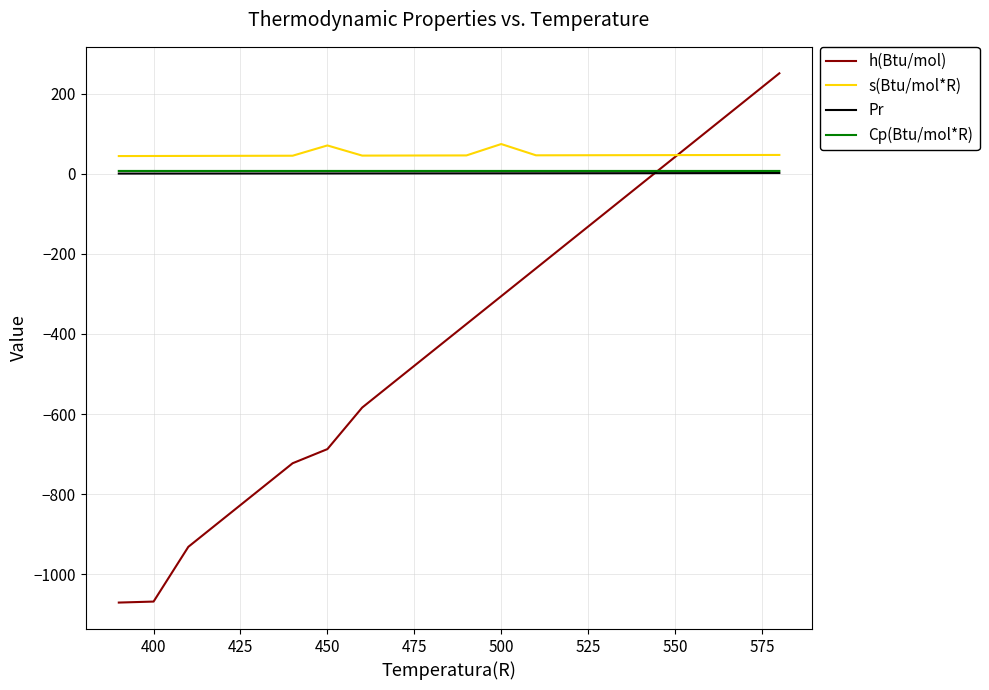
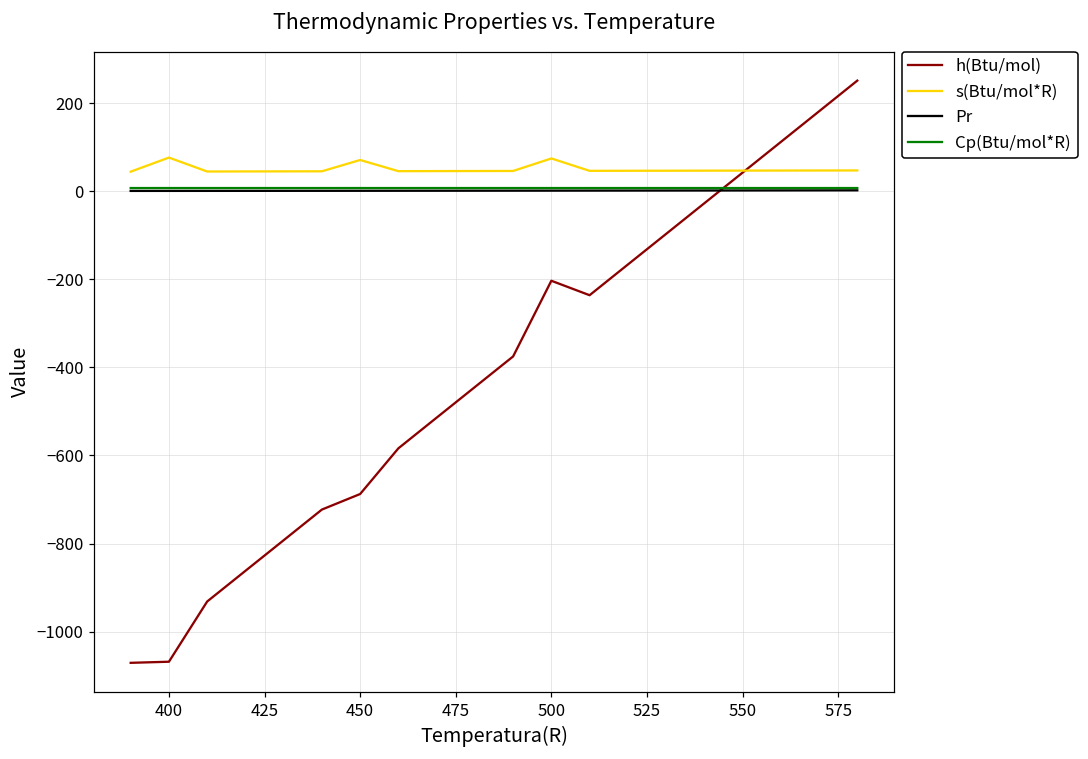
  {
    "h(Btu/mol)": {
      "400": -1070,
      "450": -690,
-     "500": -310
+     "500": -200
    },
    "s(Btu/mol*R)": {
-     "400": 40,
+     "400": 80,
      "450": 70,
      "500": 70
    }
  }
